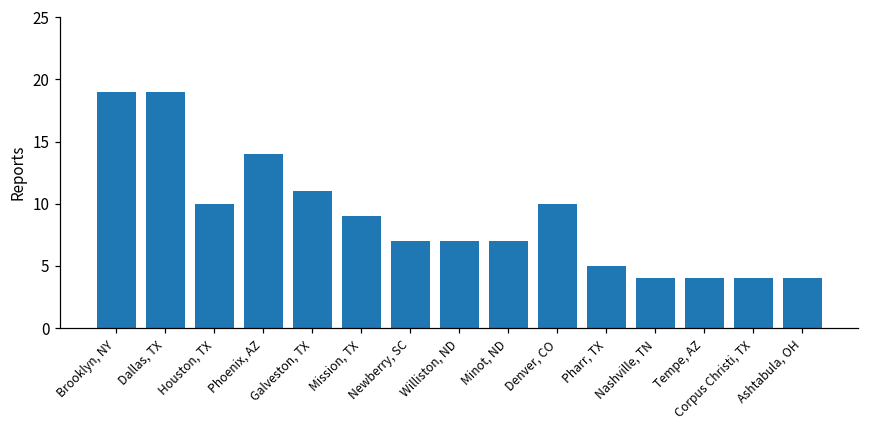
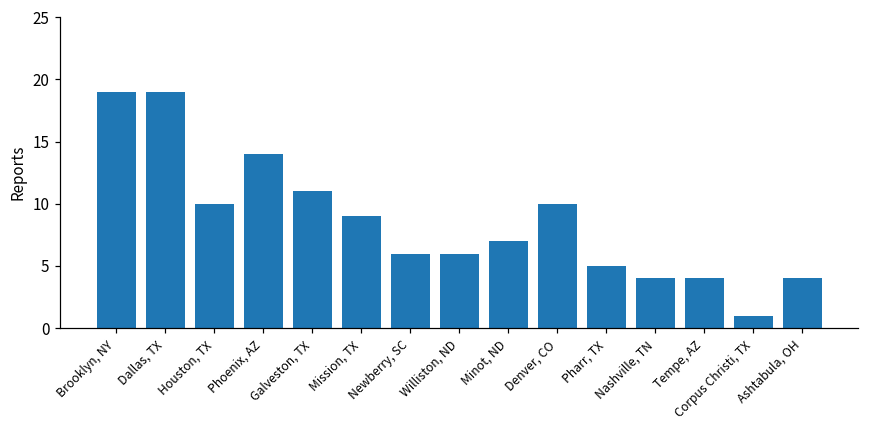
  {
    "Brooklyn, NY": 19,
    "Dallas, TX": 19,
    "Houston, TX": 10,
    "Phoenix, AZ": 14,
    "Galveston, TX": 11,
    "Mission, TX": 9,
-   "Newberry, SC": 7,
-   "Williston, ND": 7,
+   "Newberry, SC": 6,
+   "Williston, ND": 6,
    "Minot, ND": 7,
    "Denver, CO": 10,
    "Pharr, TX": 5,
    "Nashville, TN": 4,
    "Tempe, AZ": 4,
-   "Corpus Christi, TX": 4,
+   "Corpus Christi, TX": 1,
    "Ashtabula, OH": 4
  }
